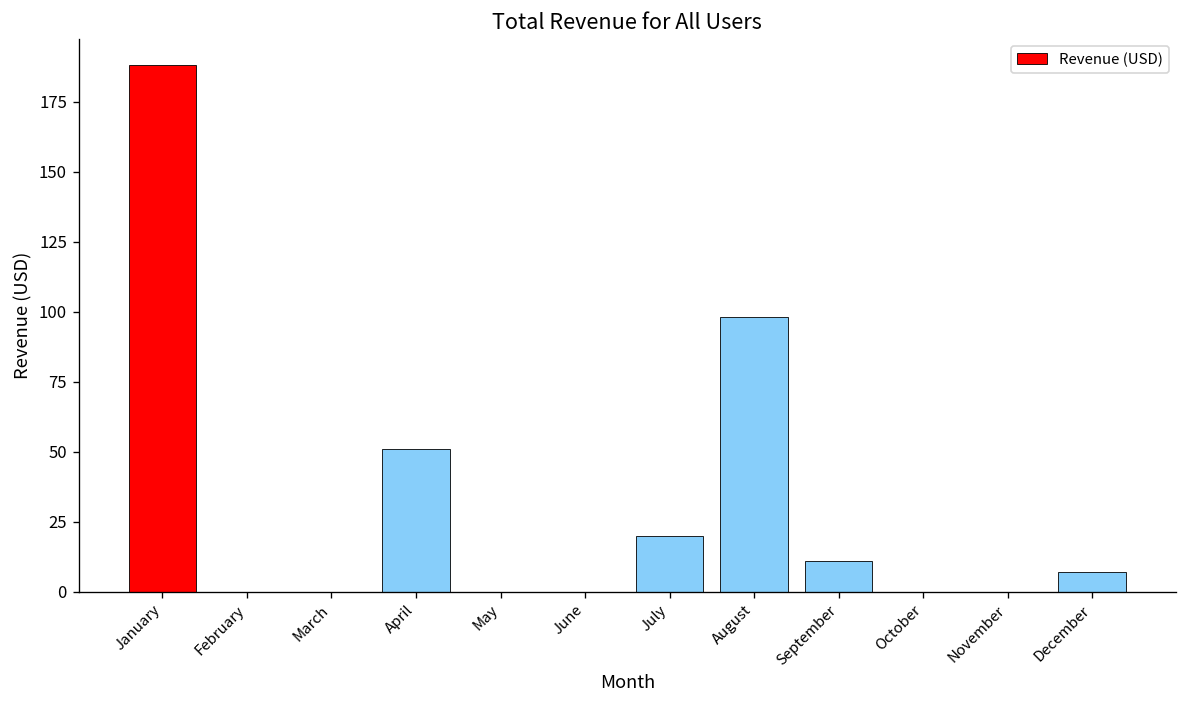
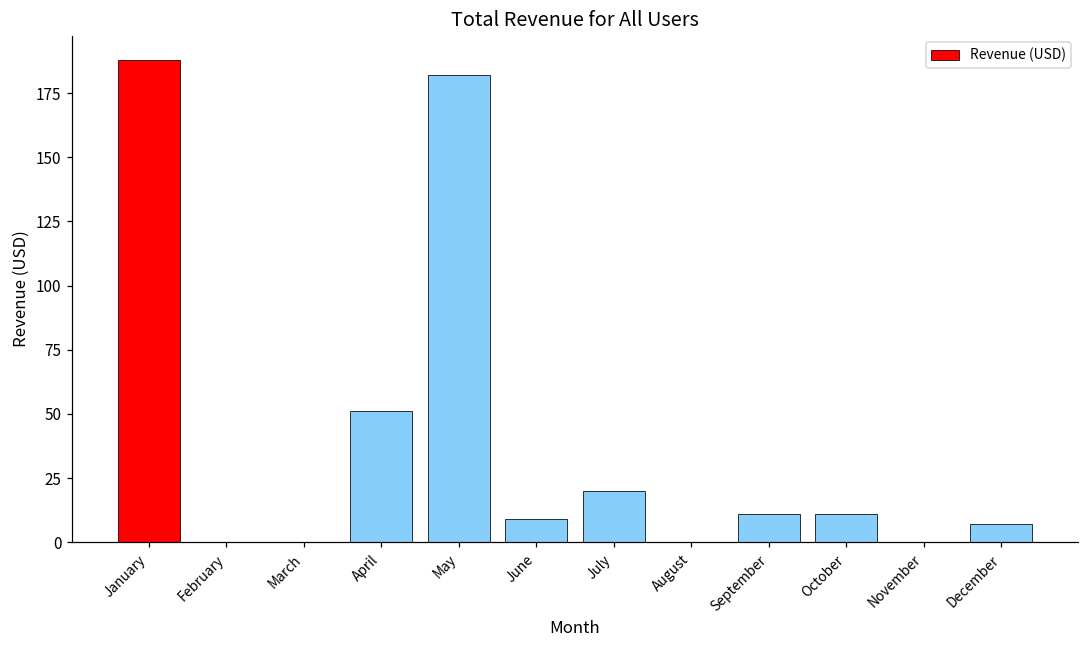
  {
    "January": 188,
    "February": 0,
    "March": 0,
    "April": 51,
-   "May": 0,
-   "June": 0,
+   "May": 182,
+   "June": 9,
    "July": 20,
-   "August": 98,
+   "August": 0,
    "September": 11,
-   "October": 0,
+   "October": 11,
    "November": 0,
    "December": 7
  }
